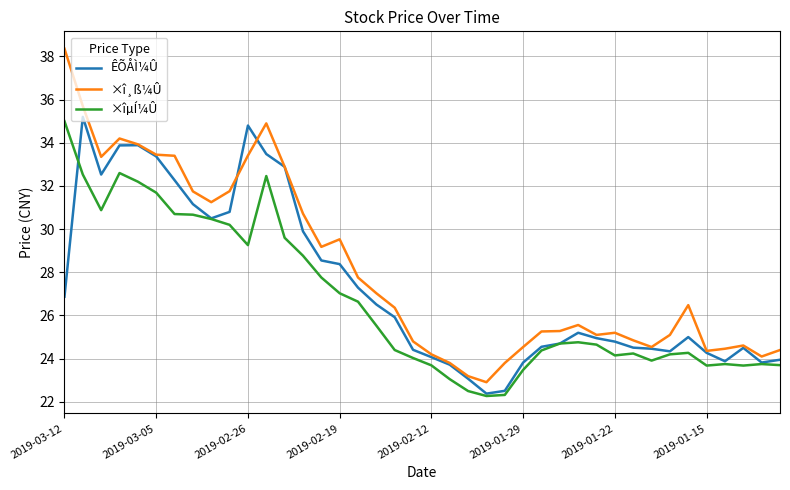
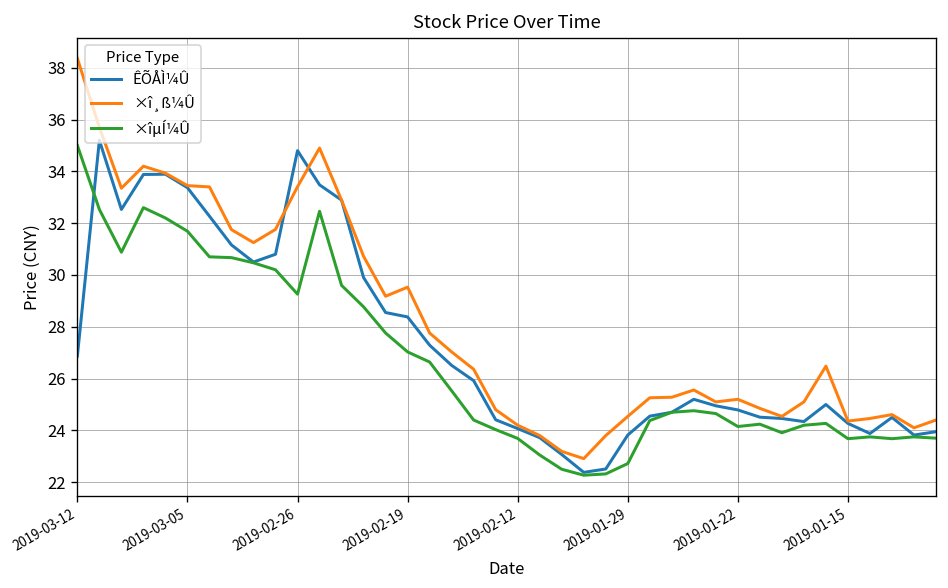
  {
    "ÊÕÅÌ¼Û": {
      "2019-03-12": 26.9,
      "2019-02-26": 34.8,
      "2019-02-19": 28.4,
      "2019-02-12": 24.1,
      "2019-01-29": 23.8,
      "2019-01-22": 24.8
    },
    "×î¸ß¼Û": {
      "2019-03-12": 38.4,
      "2019-02-26": 33.4,
      "2019-02-19": 29.5,
      "2019-02-12": 24.2,
      "2019-01-29": 24.5,
      "2019-01-22": 25.2
    },
    "×îµÍ¼Û": {
      "2019-03-12": 35.0,
      "2019-03-05": 31.7,
      "2019-02-26": 29.3,
      "2019-02-19": 27.0,
      "2019-02-12": 23.7,
-     "2019-01-29": 23.5,
+     "2019-01-29": 22.7,
      "2019-01-22": 24.2,
      "2019-01-15": 23.7
    }
  }
